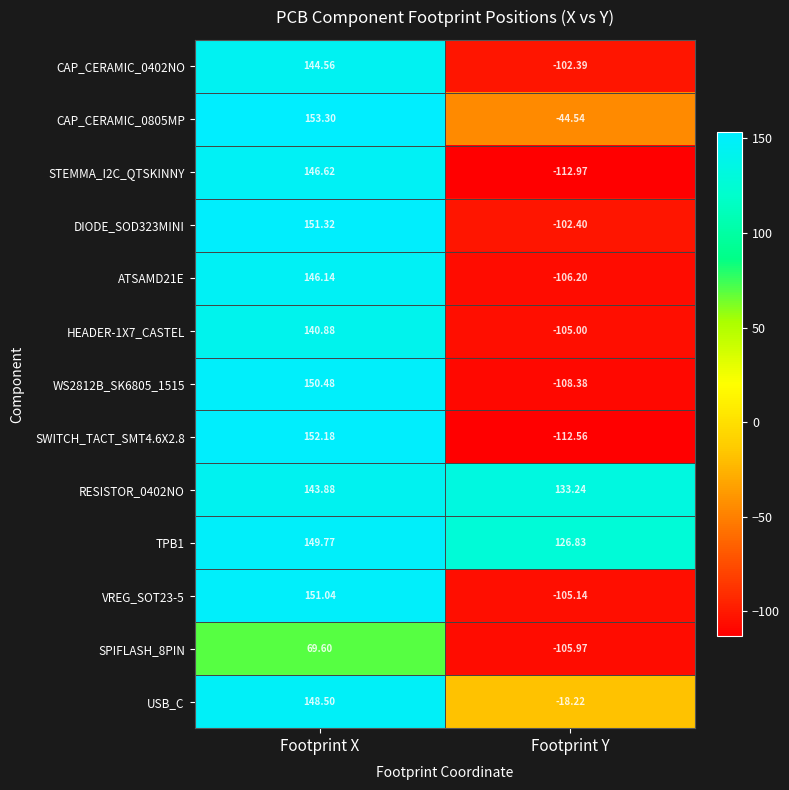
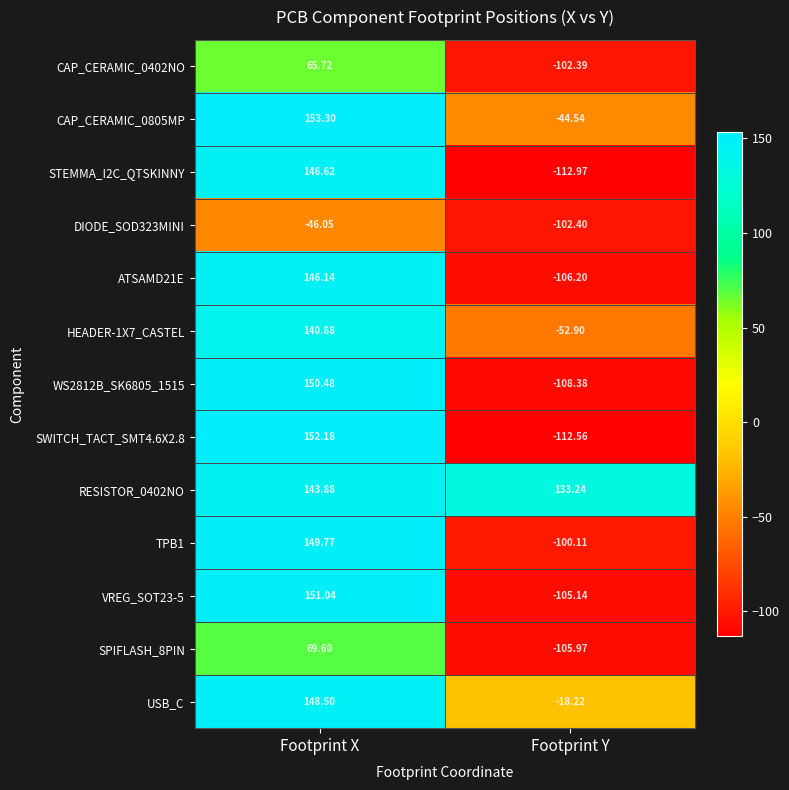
  {
    "CAP_CERAMIC_0402NO": {
-     "Footprint X": 144.56,
+     "Footprint X": 65.72,
      "Footprint Y": -102.39
    },
    "CAP_CERAMIC_0805MP": {
      "Footprint X": 153.30,
      "Footprint Y": -44.54
    },
    "STEMMA_I2C_QTSKINNY": {
      "Footprint X": 146.62,
      "Footprint Y": -112.97
    },
    "DIODE_SOD323MINI": {
-     "Footprint X": 151.32,
+     "Footprint X": -46.05,
      "Footprint Y": -102.40
    },
    "ATSAMD21E": {
      "Footprint X": 146.14,
      "Footprint Y": -106.20
    },
    "HEADER-1X7_CASTEL": {
      "Footprint X": 140.88,
-     "Footprint Y": -105.00
+     "Footprint Y": -52.90
    },
    "WS2812B_SK6805_1515": {
      "Footprint X": 150.48,
      "Footprint Y": -108.38
    },
    "SWITCH_TACT_SMT4.6X2.8": {
      "Footprint X": 152.18,
      "Footprint Y": -112.56
    },
    "RESISTOR_0402NO": {
      "Footprint X": 143.88,
      "Footprint Y": 133.24
    },
    "TPB1": {
      "Footprint X": 149.77,
-     "Footprint Y": 126.83
+     "Footprint Y": -100.11
    },
    "VREG_SOT23-5": {
      "Footprint X": 151.04,
      "Footprint Y": -105.14
    },
    "SPIFLASH_8PIN": {
      "Footprint X": 69.60,
      "Footprint Y": -105.97
    },
    "USB_C": {
      "Footprint X": 148.50,
      "Footprint Y": -18.22
    }
  }
